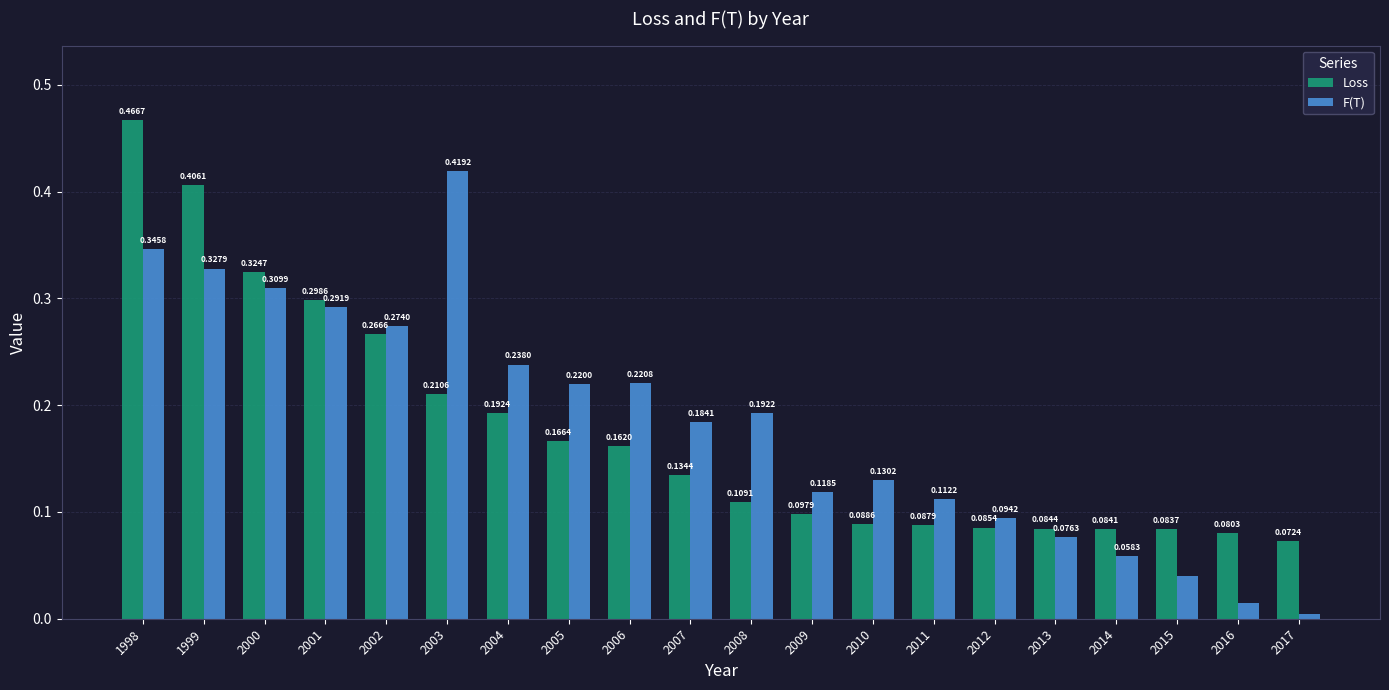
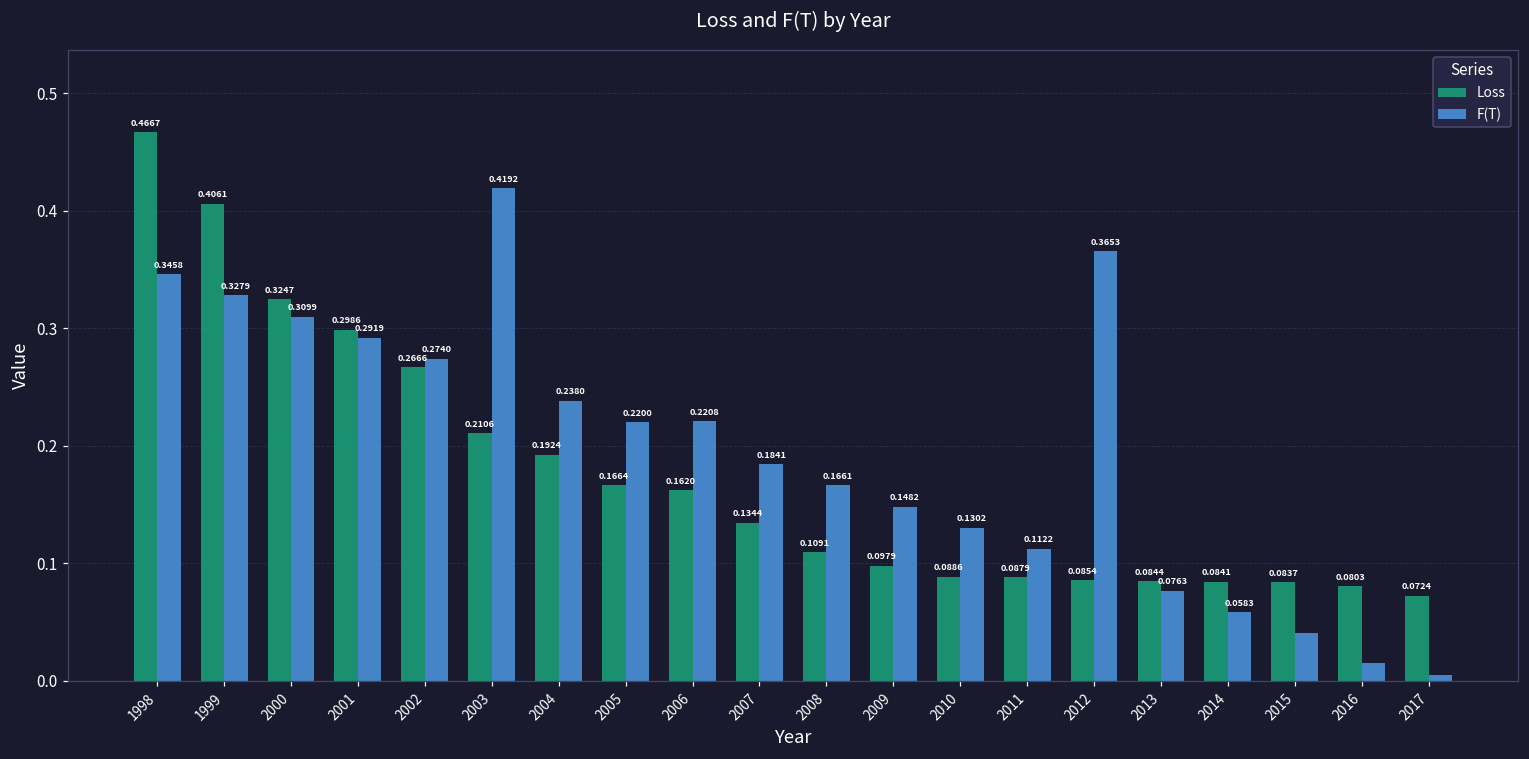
  {
    "Loss": {
      "1998": 0.4667,
      "1999": 0.4061,
      "2000": 0.3247,
      "2001": 0.2986,
      "2002": 0.2666,
      "2003": 0.2106,
      "2004": 0.1924,
      "2005": 0.1664,
      "2006": 0.1620,
      "2007": 0.1344,
      "2008": 0.1091,
      "2009": 0.0979,
      "2010": 0.0886,
      "2011": 0.0879,
      "2012": 0.0854,
      "2013": 0.0844,
      "2014": 0.0841,
      "2015": 0.0837,
      "2016": 0.0803,
      "2017": 0.0724
    },
    "F(T)": {
      "1998": 0.3458,
      "1999": 0.3279,
      "2000": 0.3099,
      "2001": 0.2919,
      "2002": 0.2740,
      "2003": 0.4192,
      "2004": 0.2380,
      "2005": 0.2200,
      "2006": 0.2208,
      "2007": 0.1841,
-     "2008": 0.1922,
-     "2009": 0.1185,
+     "2008": 0.1661,
+     "2009": 0.1482,
      "2010": 0.1302,
      "2011": 0.1122,
-     "2012": 0.0942,
+     "2012": 0.3653,
      "2013": 0.0763,
      "2014": 0.0583
    }
  }
